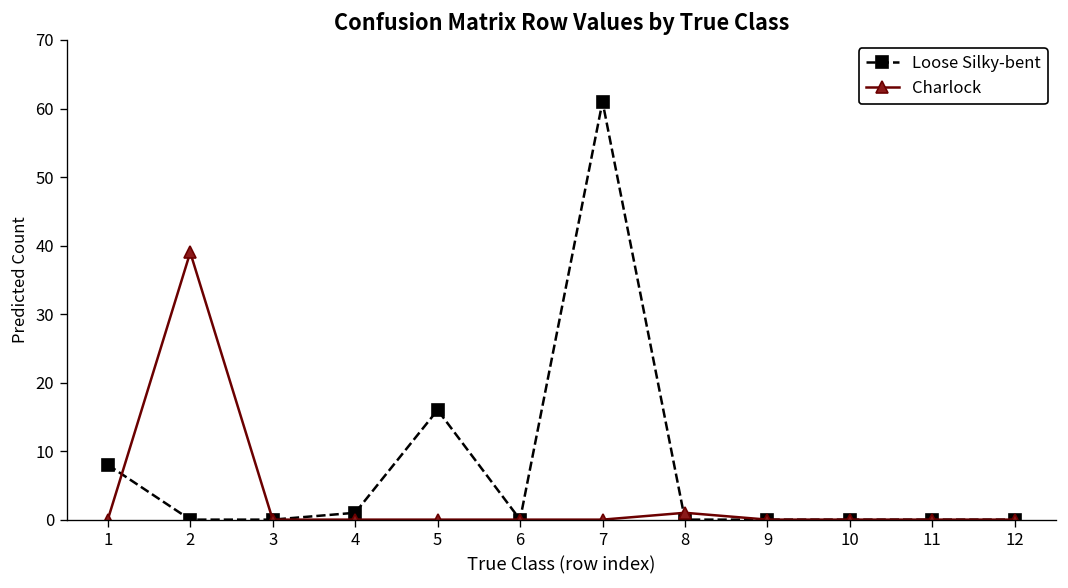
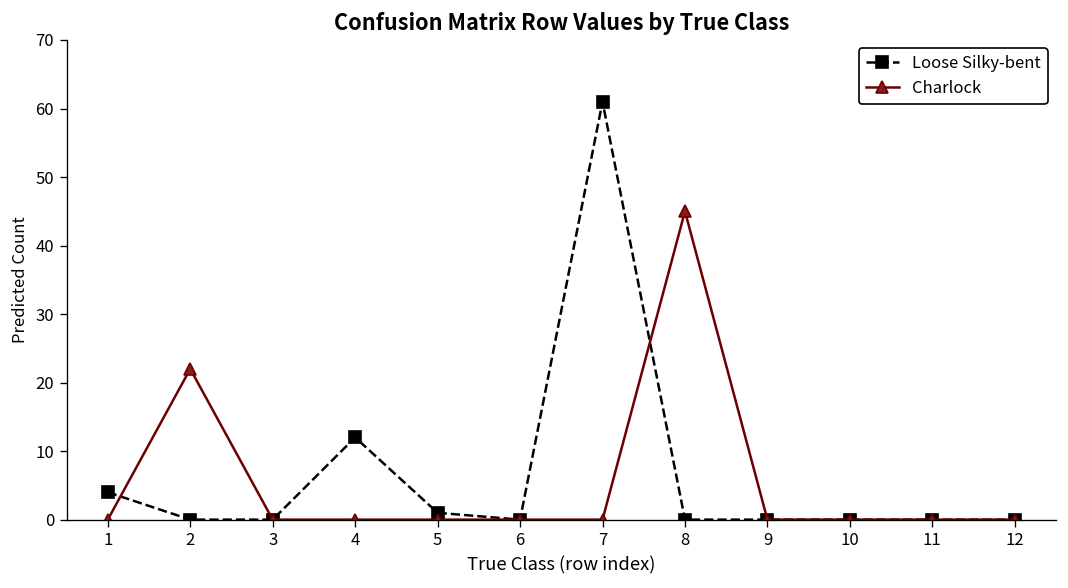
  {
    "Loose Silky-bent": {
-     "1": 8,
+     "1": 4,
      "2": 0,
-     "4": 1,
-     "5": 16,
+     "4": 12,
+     "5": 1,
      "7": 61,
      "8": 0
    },
    "Charlock": {
      "1": 0,
-     "2": 39,
+     "2": 22,
      "4": 0,
      "5": 0,
      "7": 0,
-     "8": 1
+     "8": 45
    }
  }
